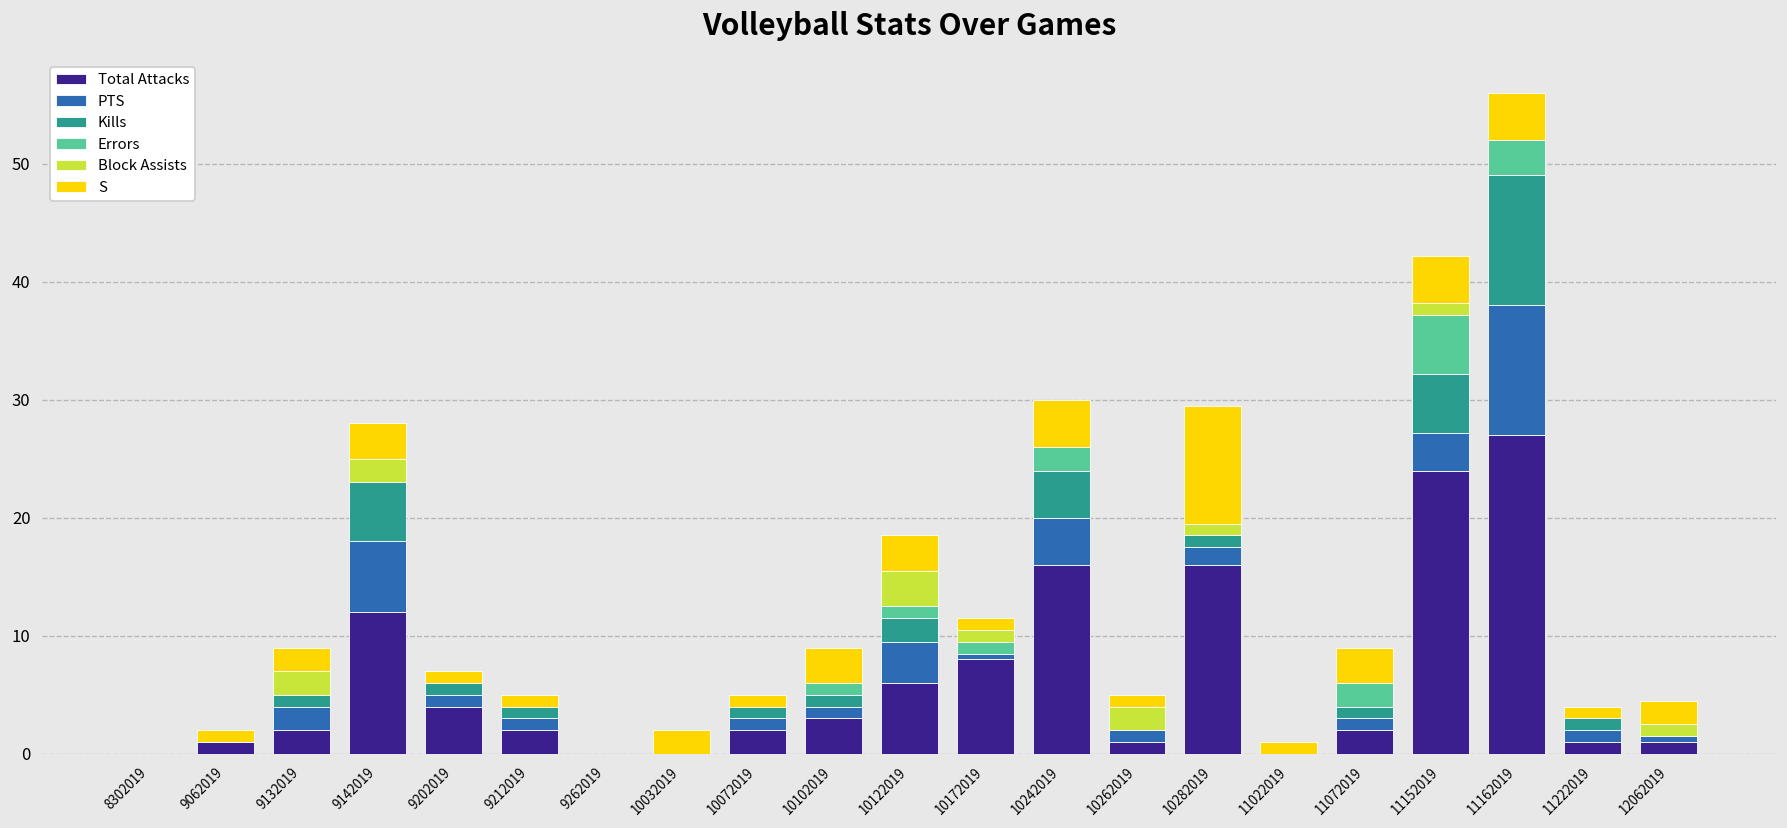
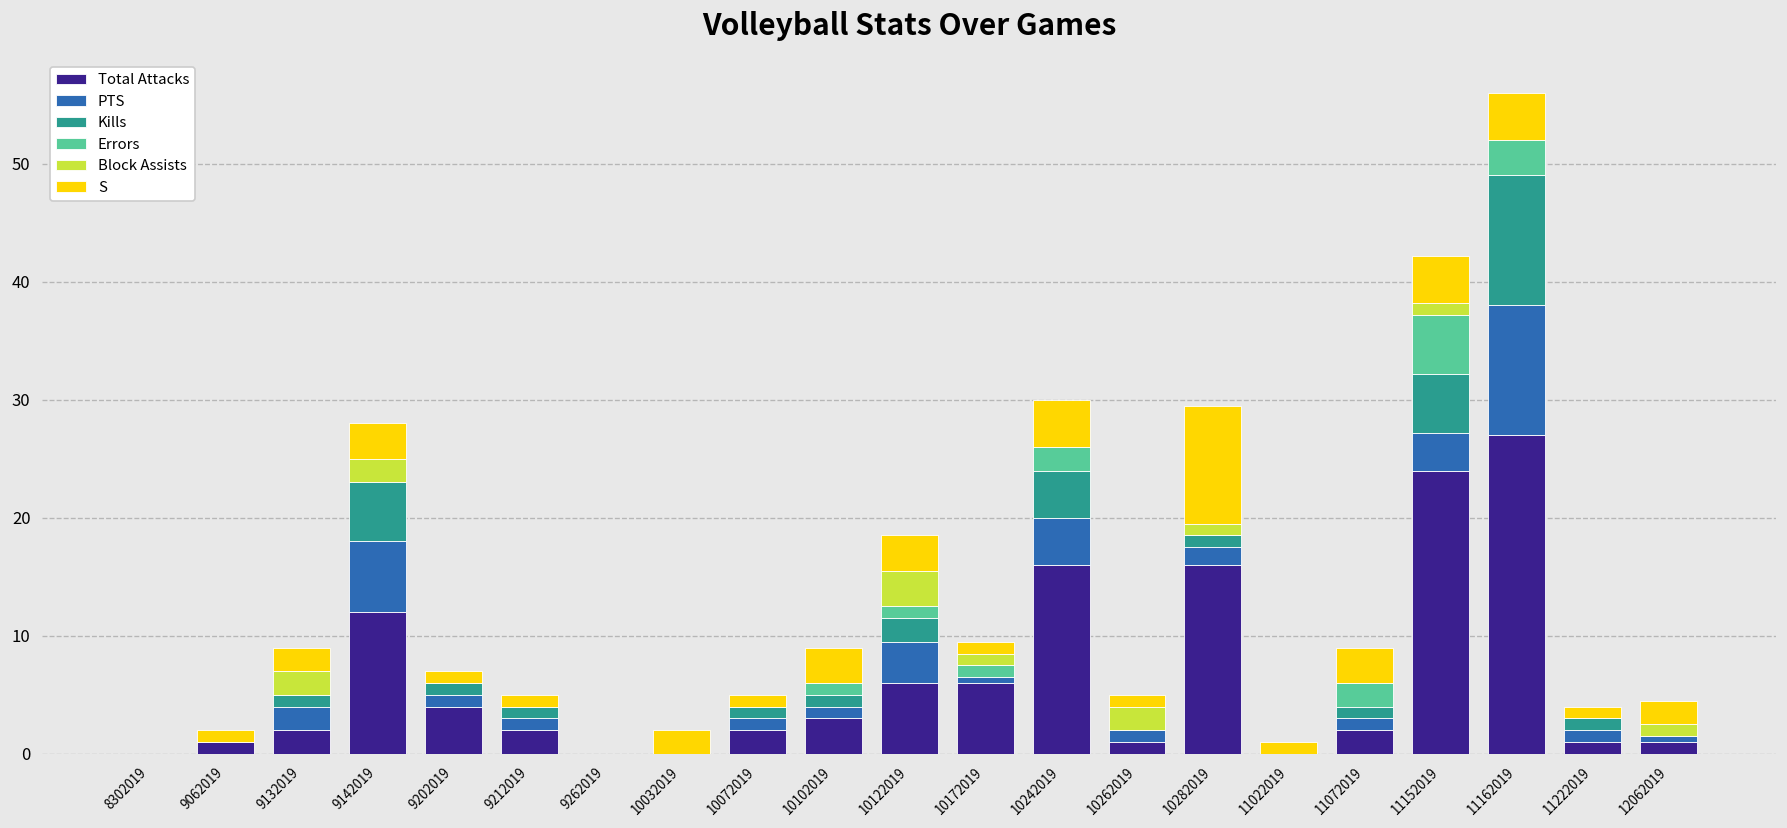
  {
    "Total Attacks": {
      "8302019": 0,
      "9062019": 1,
      "9132019": 2,
      "9142019": 12,
      "9202019": 4,
      "9212019": 2,
      "9262019": 0,
      "10032019": 0,
      "10072019": 2,
      "10102019": 3,
      "10122019": 6,
-     "10172019": 8,
+     "10172019": 6,
      "10242019": 16,
      "10262019": 1,
      "10282019": 16,
      "11022019": 0,
      "11072019": 2,
      "11152019": 24,
      "11162019": 27,
      "11222019": 1,
      "12062019": 1
    },
    "PTS": {
      "8302019": 0,
      "9062019": 0,
      "9132019": 2,
      "9142019": 6,
      "9202019": 1,
      "9212019": 1,
      "9262019": 0,
      "10032019": 0,
      "10072019": 1,
      "10102019": 1,
      "10122019": 4,
      "10172019": 1,
      "10242019": 4,
      "10262019": 1,
      "10282019": 2,
      "11022019": 0,
      "11072019": 1,
      "11152019": 3,
      "11162019": 11,
      "11222019": 1,
      "12062019": 1
    },
    "Kills": {
      "8302019": 0,
      "9062019": 0,
      "9132019": 1,
      "9142019": 5,
      "9202019": 1,
      "9212019": 1,
      "9262019": 0,
      "10032019": 0,
      "10072019": 1,
      "10102019": 1,
      "10122019": 2,
      "10172019": 0,
      "10242019": 4,
      "10262019": 0,
      "10282019": 1,
      "11022019": 0,
      "11072019": 1,
      "11152019": 5,
      "11162019": 11,
      "11222019": 1,
      "12062019": 0
    },
    "Errors": {
      "8302019": 0,
      "9062019": 0,
      "9132019": 0,
      "9142019": 0,
      "9202019": 0,
      "9212019": 0,
      "9262019": 0,
      "10032019": 0,
      "10072019": 0,
      "10102019": 1,
      "10122019": 1,
      "10172019": 1,
      "10242019": 2,
      "10262019": 0,
      "10282019": 0,
      "11022019": 0,
      "11072019": 2,
      "11152019": 5,
      "11162019": 3,
      "11222019": 0,
      "12062019": 0
    },
    "Block Assists": {
      "8302019": 0,
      "9062019": 0,
      "9132019": 2,
      "9142019": 2,
      "9202019": 0,
      "9212019": 0,
      "9262019": 0,
      "10032019": 0,
      "10072019": 0,
      "10102019": 0,
      "10122019": 3,
      "10172019": 1,
      "10242019": 0,
      "10262019": 2,
      "10282019": 1,
      "11022019": 0,
      "11072019": 0,
      "11152019": 1,
      "11162019": 0,
      "11222019": 0,
      "12062019": 1
    },
    "S": {
      "8302019": 0,
      "9062019": 1,
      "9132019": 2,
      "9142019": 3,
      "9202019": 1,
      "9212019": 1,
      "9262019": 0,
      "10032019": 2,
      "10072019": 1,
      "10102019": 3,
      "10122019": 3,
      "10172019": 1,
      "10242019": 4,
      "10262019": 1,
      "10282019": 10,
      "11022019": 1,
      "11072019": 3,
      "11152019": 4,
      "11162019": 4,
      "11222019": 1,
      "12062019": 2
    }
  }
